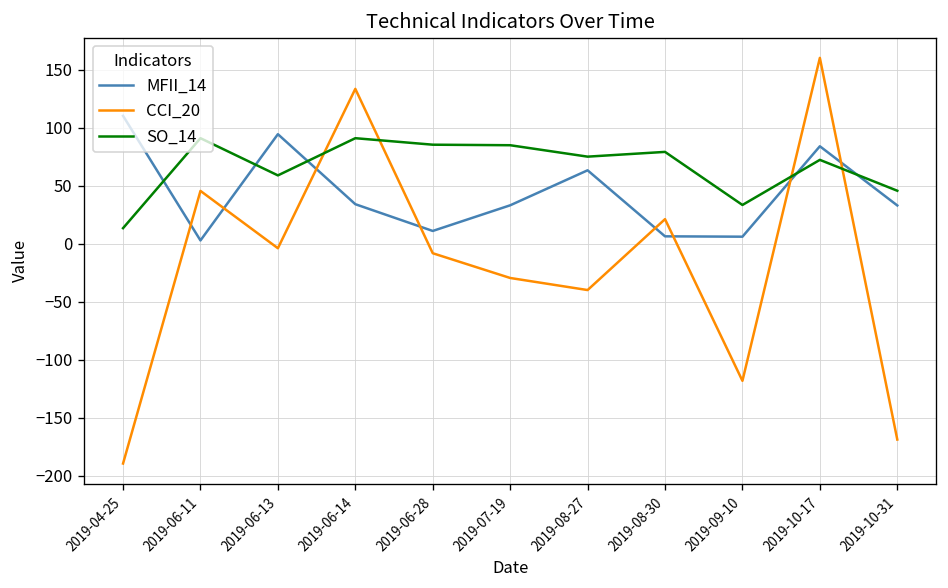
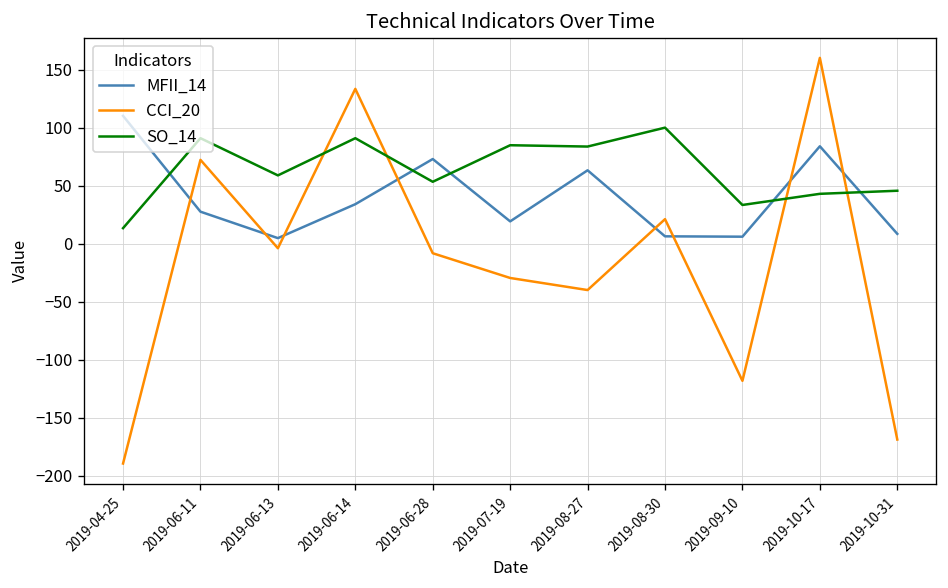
  {
    "MFII_14": {
-     "2019-06-11": 0,
-     "2019-06-13": 90,
+     "2019-06-11": 30,
+     "2019-06-13": 0,
      "2019-06-14": 30,
-     "2019-06-28": 10,
-     "2019-07-19": 30,
+     "2019-06-28": 70,
+     "2019-07-19": 20,
      "2019-08-27": 60,
      "2019-08-30": 10,
      "2019-09-10": 10,
      "2019-10-17": 80,
-     "2019-10-31": 30
+     "2019-10-31": 10
    },
    "CCI_20": {
      "2019-04-25": -190,
-     "2019-06-11": 50,
+     "2019-06-11": 70,
      "2019-06-13": 0,
      "2019-06-14": 130,
      "2019-06-28": -10,
      "2019-07-19": -30,
      "2019-08-27": -40,
      "2019-08-30": 20,
      "2019-09-10": -120,
      "2019-10-17": 160,
      "2019-10-31": -170
    },
    "SO_14": {
      "2019-04-25": 10,
      "2019-06-13": 60,
      "2019-06-14": 90,
-     "2019-06-28": 90,
+     "2019-06-28": 50,
      "2019-07-19": 80,
-     "2019-08-27": 75,
-     "2019-08-30": 80,
+     "2019-08-27": 84,
+     "2019-08-30": 100,
      "2019-09-10": 30,
-     "2019-10-17": 70,
+     "2019-10-17": 40,
      "2019-10-31": 50
    }
  }
